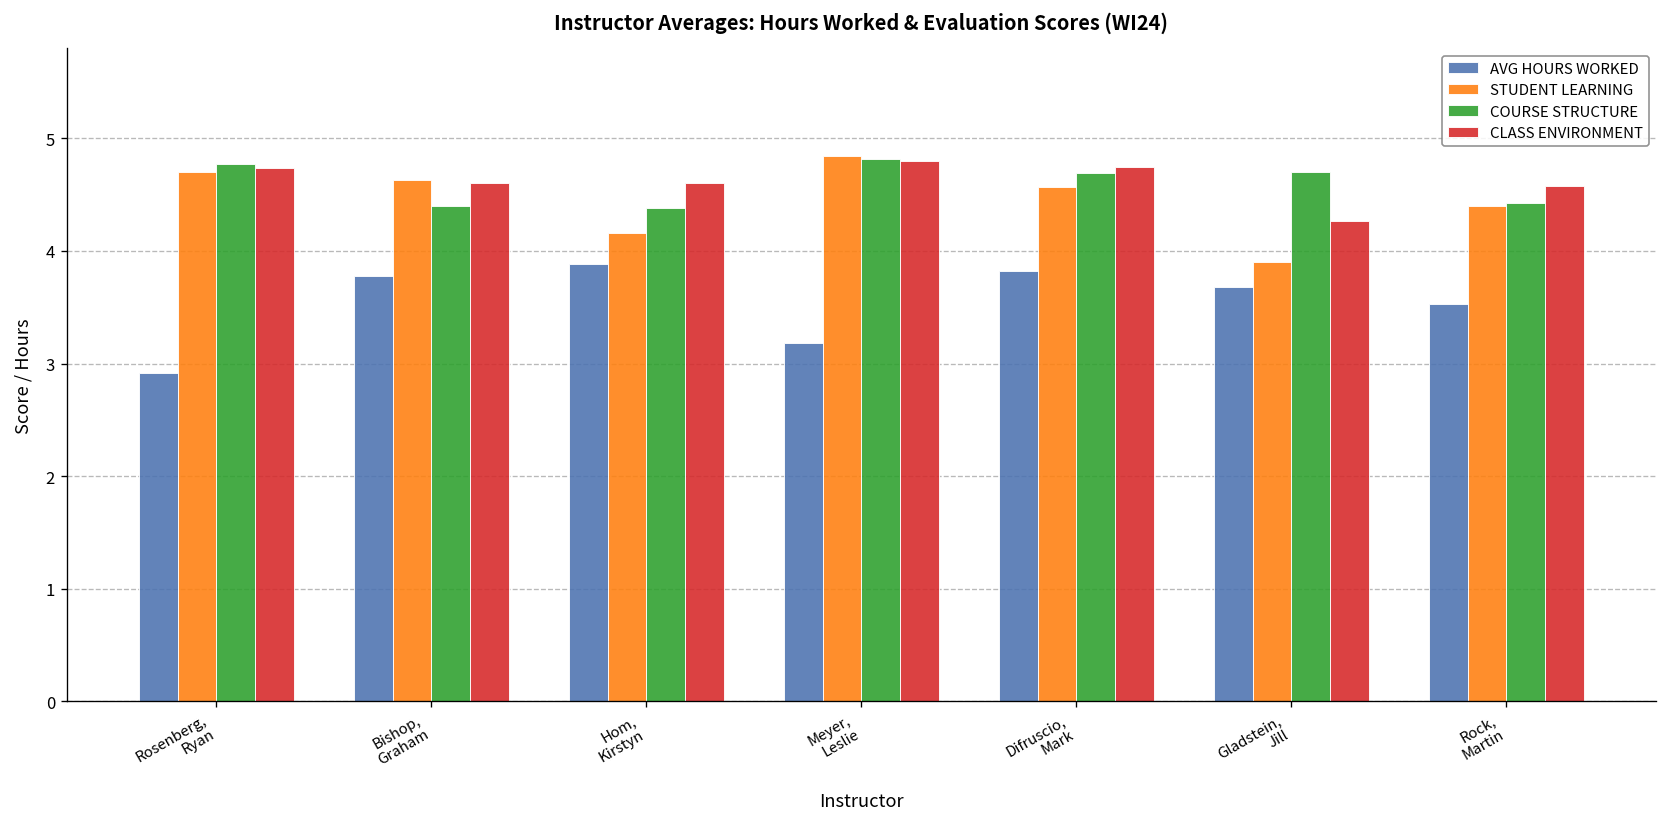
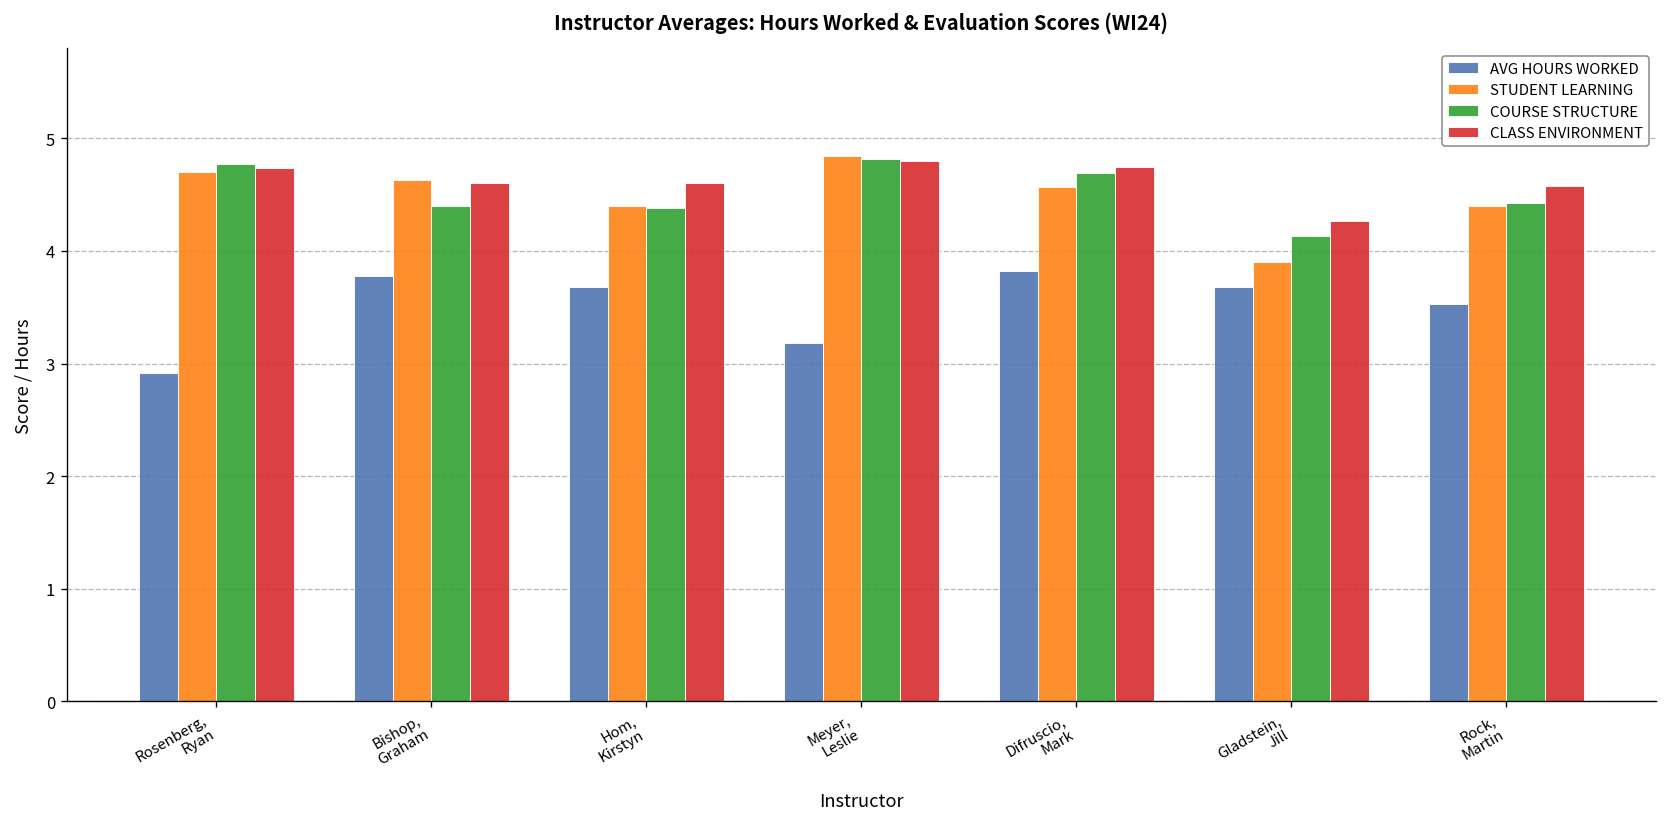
  {
    "AVG HOURS WORKED": {
      "Rosenberg, Ryan": 2.9,
      "Bishop, Graham": 3.8,
-     "Hom, Kirstyn": 3.9,
+     "Hom, Kirstyn": 3.7,
      "Meyer, Leslie": 3.2,
      "Difruscio, Mark": 3.8,
      "Gladstein, Jill": 3.7,
      "Rock, Martin": 3.5
    },
    "STUDENT LEARNING": {
      "Rosenberg, Ryan": 4.7,
      "Bishop, Graham": 4.6,
-     "Hom, Kirstyn": 4.2,
+     "Hom, Kirstyn": 4.4,
      "Meyer, Leslie": 4.8,
      "Difruscio, Mark": 4.6,
      "Gladstein, Jill": 3.9,
      "Rock, Martin": 4.4
    },
    "COURSE STRUCTURE": {
      "Rosenberg, Ryan": 4.8,
      "Bishop, Graham": 4.4,
      "Hom, Kirstyn": 4.4,
      "Meyer, Leslie": 4.8,
      "Difruscio, Mark": 4.7,
-     "Gladstein, Jill": 4.7,
+     "Gladstein, Jill": 4.1,
      "Rock, Martin": 4.4
    },
    "CLASS ENVIRONMENT": {
      "Rosenberg, Ryan": 4.7,
      "Bishop, Graham": 4.6,
      "Hom, Kirstyn": 4.6,
      "Meyer, Leslie": 4.8,
      "Difruscio, Mark": 4.8,
      "Gladstein, Jill": 4.3,
      "Rock, Martin": 4.6
    }
  }
